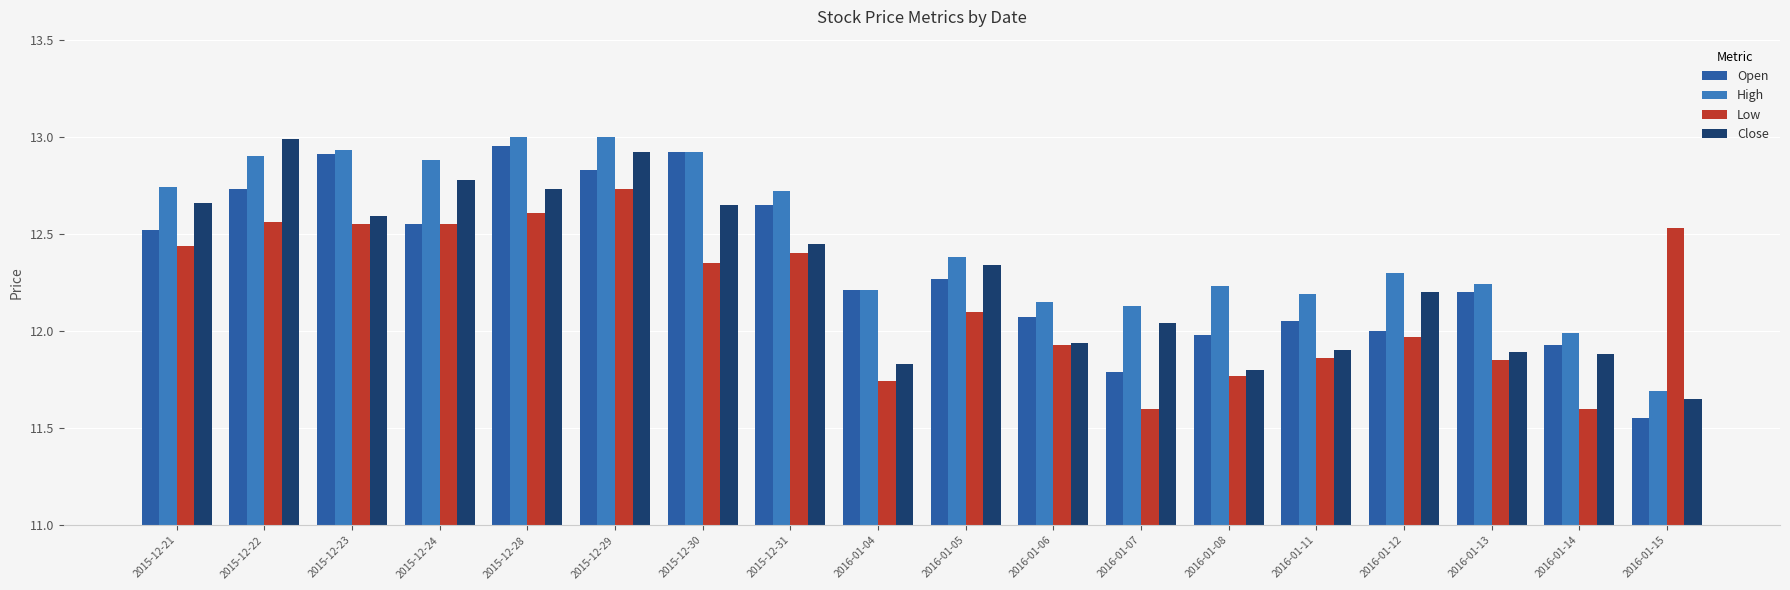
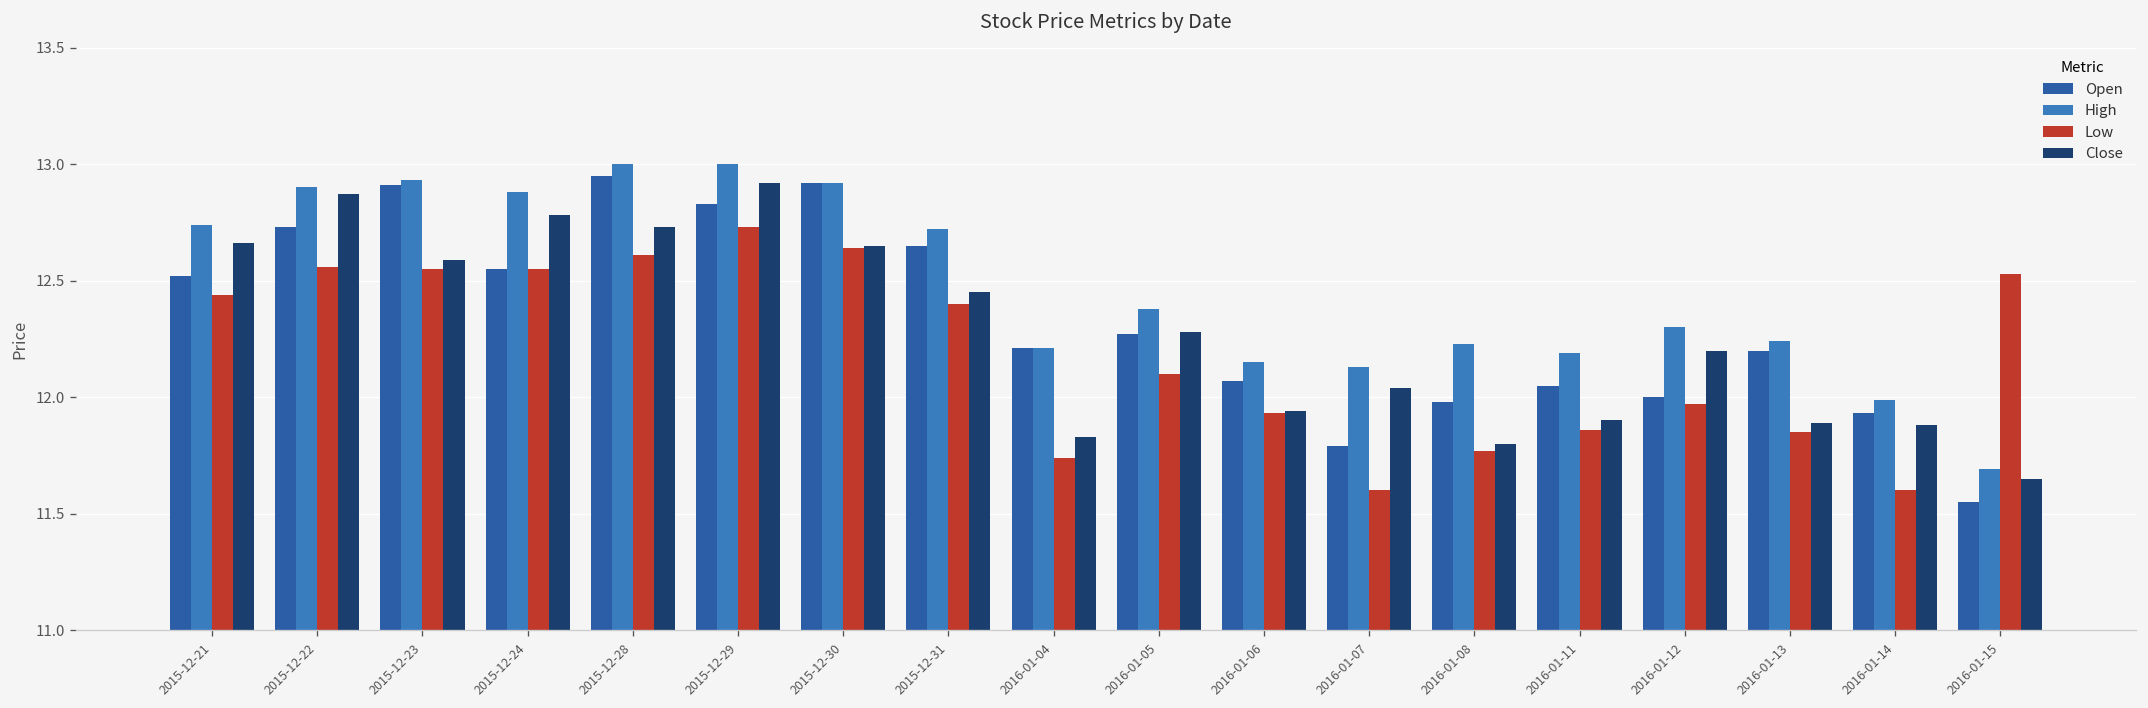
  {
    "Low": {
      "2015-12-21": 12.44,
      "2015-12-22": 12.56,
      "2015-12-23": 12.55,
      "2015-12-24": 12.55,
      "2015-12-28": 12.61,
      "2015-12-29": 12.73,
-     "2015-12-30": 12.35,
+     "2015-12-30": 12.64,
      "2015-12-31": 12.40,
      "2016-01-04": 11.74,
      "2016-01-05": 12.10,
      "2016-01-06": 11.93,
      "2016-01-07": 11.60,
      "2016-01-08": 11.77,
      "2016-01-11": 11.86,
      "2016-01-12": 11.97,
      "2016-01-13": 11.85,
      "2016-01-14": 11.60,
      "2016-01-15": 12.53
    },
    "Close": {
      "2015-12-21": 12.66,
-     "2015-12-22": 12.99,
+     "2015-12-22": 12.87,
      "2015-12-23": 12.59,
      "2015-12-24": 12.78,
      "2015-12-28": 12.73,
      "2015-12-29": 12.92,
      "2015-12-30": 12.65,
      "2015-12-31": 12.45,
      "2016-01-04": 11.83,
-     "2016-01-05": 12.34,
+     "2016-01-05": 12.28,
      "2016-01-06": 11.94,
      "2016-01-07": 12.04,
      "2016-01-08": 11.80,
      "2016-01-11": 11.90,
      "2016-01-12": 12.20,
      "2016-01-13": 11.89,
      "2016-01-14": 11.88,
      "2016-01-15": 11.65
    }
  }
